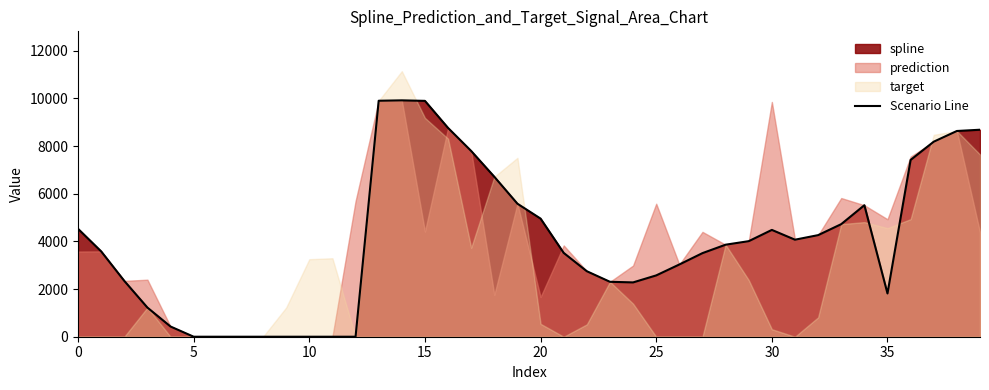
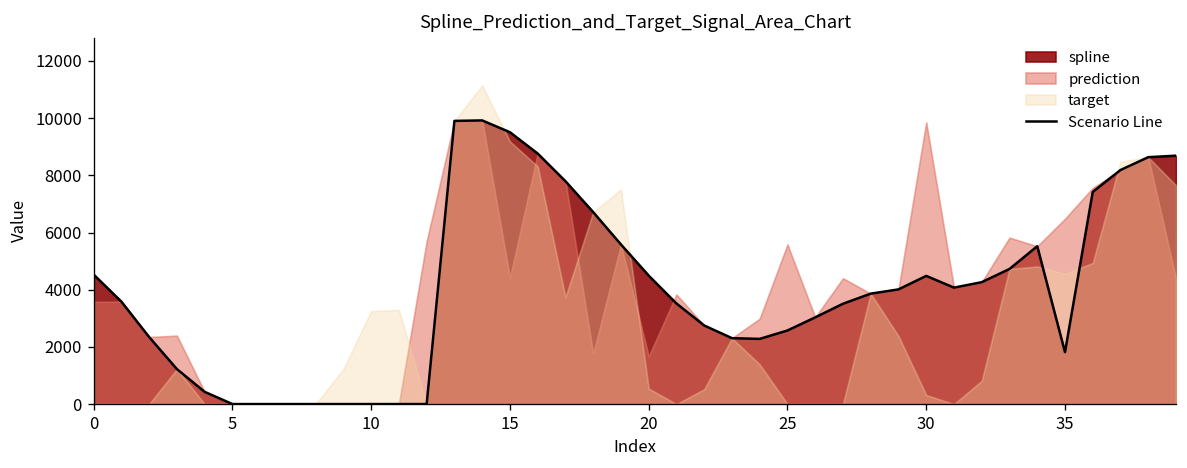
  {
    "spline": {
      "0": 4500,
-     "15": 9900,
-     "20": 5000,
+     "15": 9500,
+     "20": 4500,
      "25": 2600,
      "30": 4500,
      "35": 1800
    },
    "prediction": {
      "0": 3600,
      "15": 4400,
      "20": 1700,
      "25": 5600,
      "30": 9900,
-     "35": 4900
+     "35": 6500
    },
    "target": {
      "0": 0,
      "10": 3300,
      "15": 9200,
      "20": 500,
      "25": 0,
      "30": 300,
      "35": 4600
    }
  }
